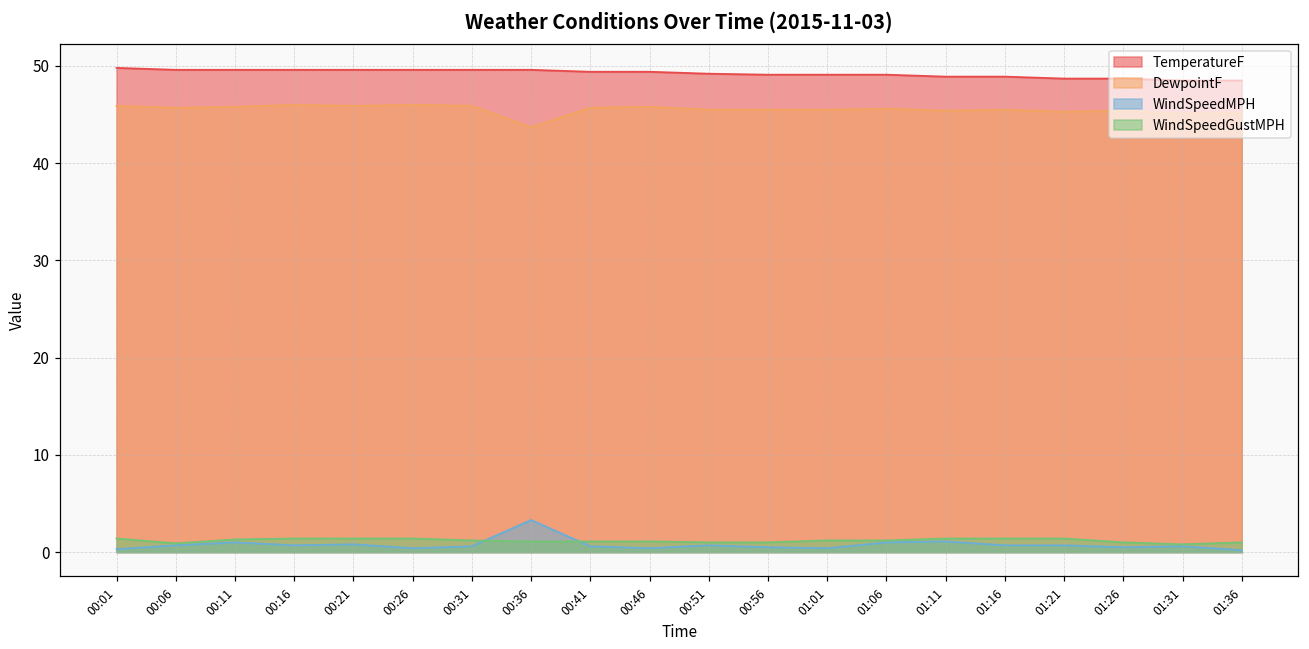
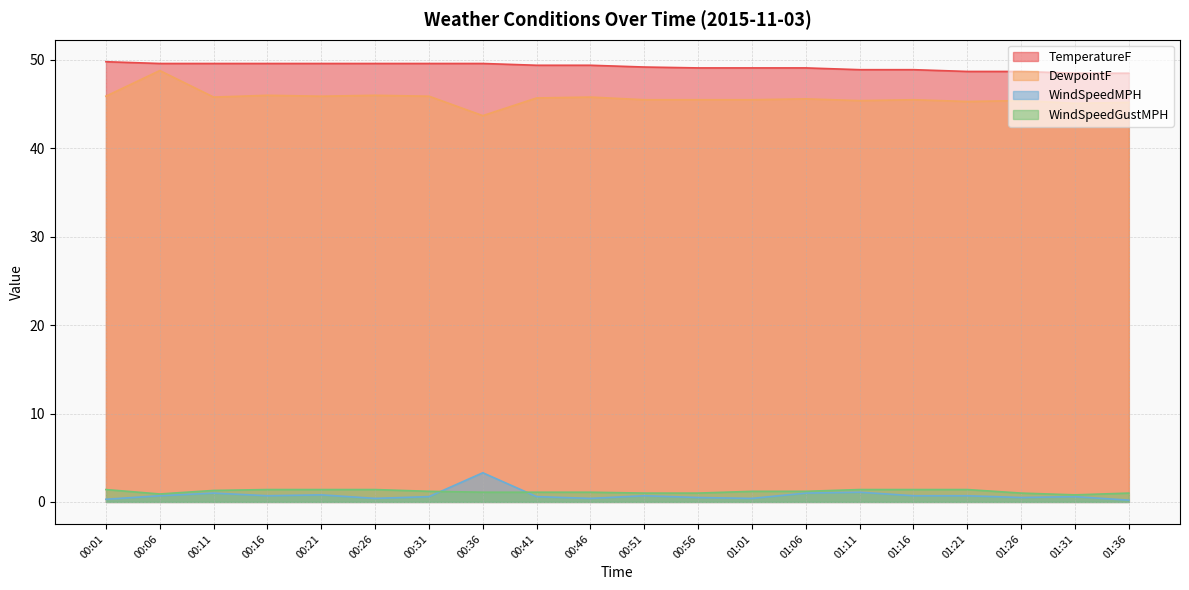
  {
    "TemperatureF": {
      "00:01": 50,
      "00:06": 50,
      "00:11": 50,
      "00:16": 50,
      "00:21": 50,
      "00:26": 50,
      "00:31": 50,
      "00:36": 50,
      "00:41": 49,
      "00:46": 49,
      "00:51": 49,
      "00:56": 49,
      "01:01": 49,
      "01:06": 49,
      "01:11": 49,
      "01:16": 49,
      "01:21": 49
    },
    "DewpointF": {
      "00:01": 46,
-     "00:06": 46,
+     "00:06": 49,
      "00:11": 46,
      "00:16": 46,
      "00:21": 46,
      "00:26": 46,
      "00:31": 46,
      "00:36": 44,
      "00:41": 46,
      "00:46": 46,
      "00:51": 46,
      "00:56": 46,
      "01:01": 46,
      "01:06": 46,
      "01:11": 45,
      "01:16": 46,
      "01:21": 45
    },
    "WindSpeedMPH": {
      "00:01": 0,
      "00:11": 1,
      "00:16": 1,
      "00:21": 1,
      "00:26": 0,
      "00:31": 1,
      "00:36": 3,
      "00:41": 1,
      "00:46": 0,
      "00:51": 1,
      "00:56": 1,
      "01:01": 0,
      "01:11": 1,
      "01:16": 1,
      "01:21": 1,
      "01:26": 1,
      "01:36": 0
    },
    "WindSpeedGustMPH": {
      "00:01": 1,
      "00:11": 1,
      "00:16": 1,
      "00:21": 1,
      "00:26": 1,
      "00:31": 1,
      "00:36": 1,
      "00:41": 1,
      "00:46": 1,
      "00:51": 1,
      "00:56": 1,
      "01:01": 1,
      "01:11": 1,
      "01:16": 1,
      "01:21": 1,
      "01:26": 1,
      "01:36": 1
    }
  }
